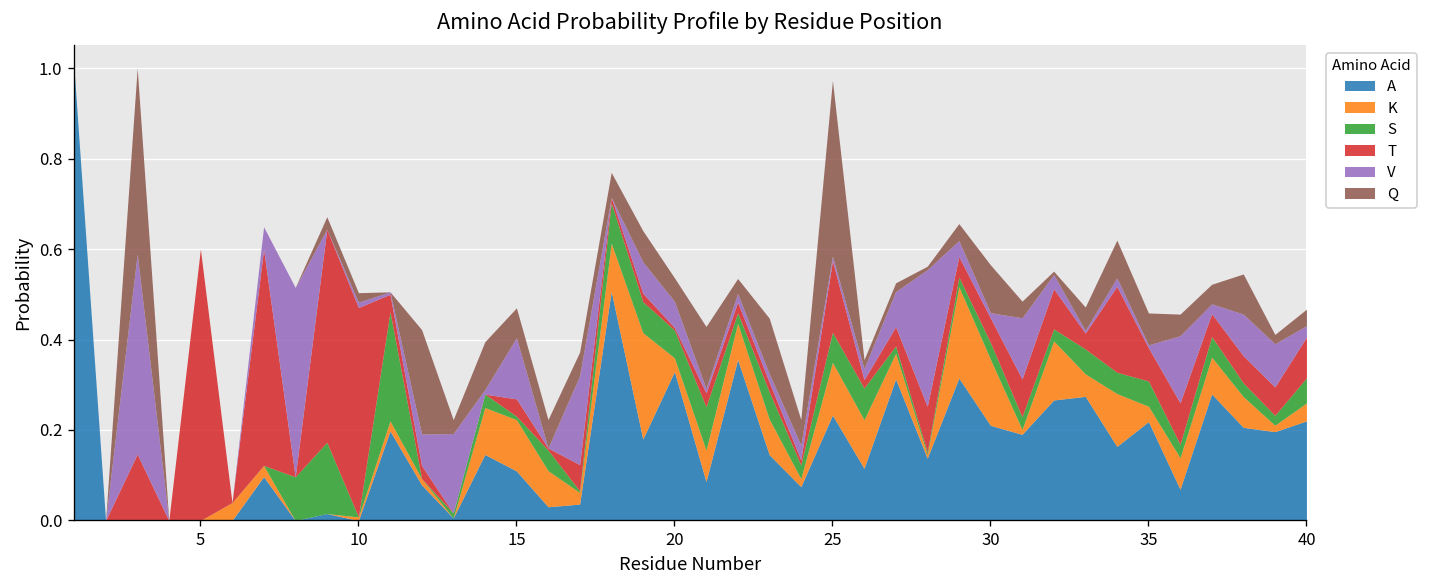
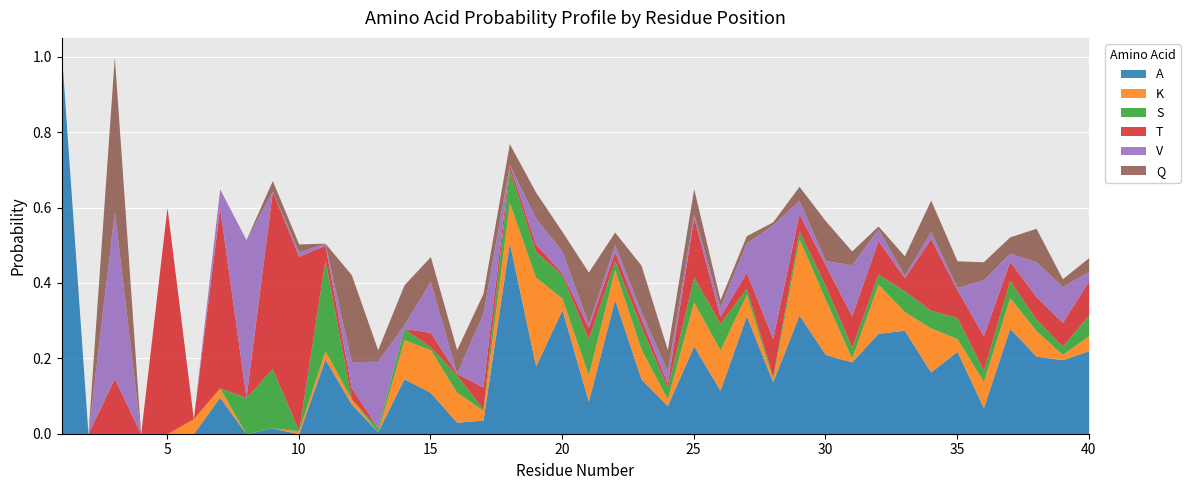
  {
    "A": {
      "10": 0.00,
      "15": 0.11,
      "20": 0.33,
      "25": 0.23,
      "30": 0.21,
      "35": 0.22,
      "40": 0.22
    },
    "K": {
      "15": 0.11,
      "20": 0.03,
      "25": 0.12,
      "30": 0.15,
      "35": 0.03,
      "40": 0.04
    },
    "S": {
      "15": 0.01,
      "25": 0.07,
      "30": 0.04,
      "35": 0.06,
      "40": 0.06
    },
    "T": {
      "10": 0.46,
      "15": 0.04,
      "25": 0.16,
      "30": 0.05,
      "40": 0.09
    },
    "V": {
      "10": 0.01,
      "15": 0.14,
      "20": 0.06,
      "25": 0.01,
      "30": 0.01,
      "40": 0.03
    },
    "Q": {
      "10": 0.02,
      "15": 0.07,
      "20": 0.05,
-     "25": 0.39,
+     "25": 0.07,
      "30": 0.11,
      "35": 0.07,
      "40": 0.04
    }
  }
